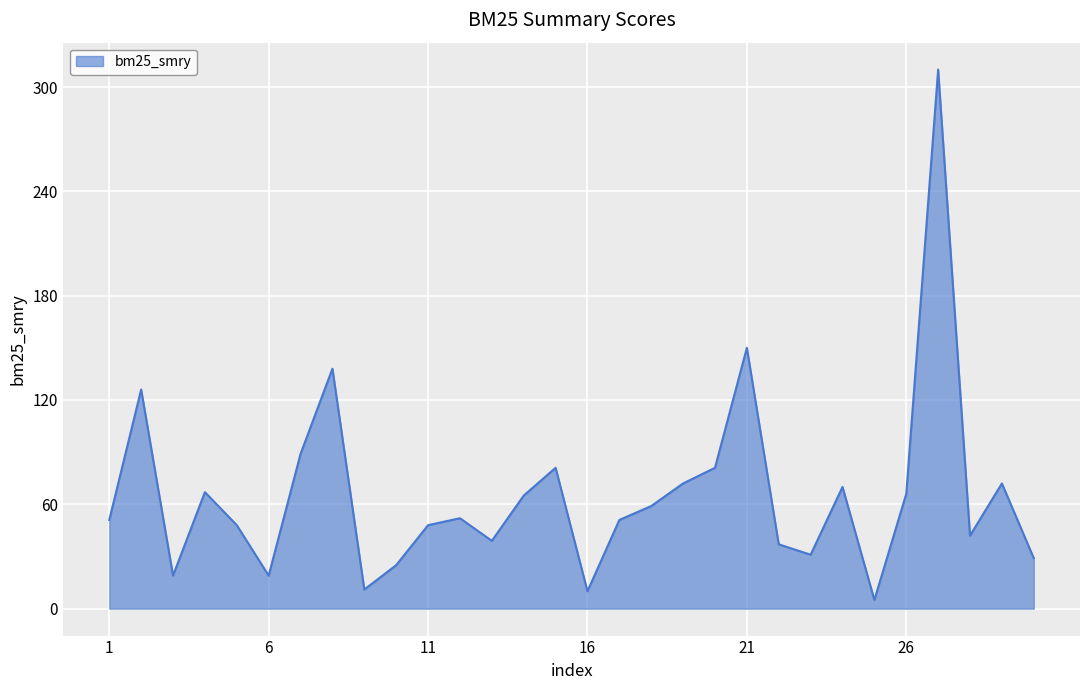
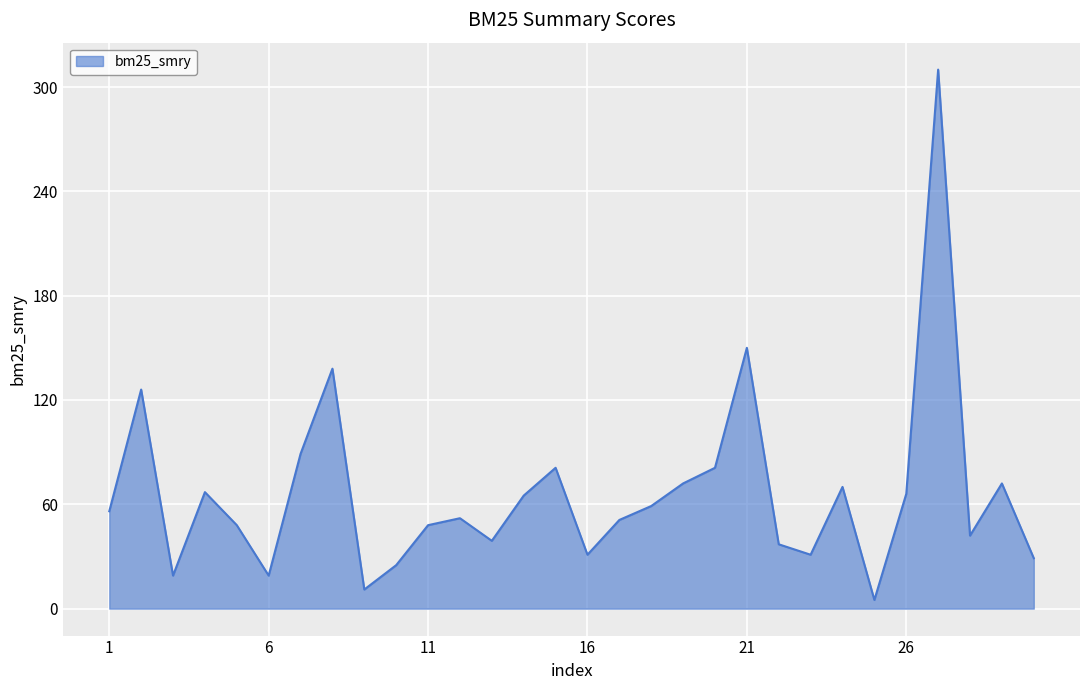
  {
-   "1": 51,
+   "1": 56,
    "6": 19,
    "11": 48,
-   "16": 10,
+   "16": 31,
    "21": 150,
    "26": 66
  }
